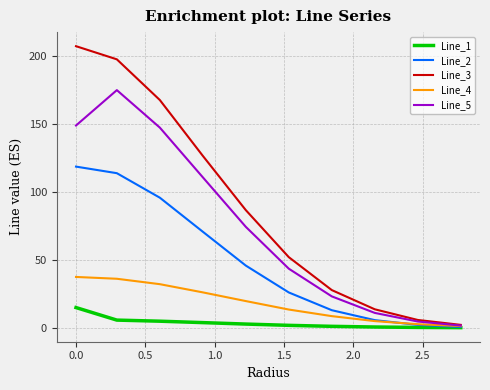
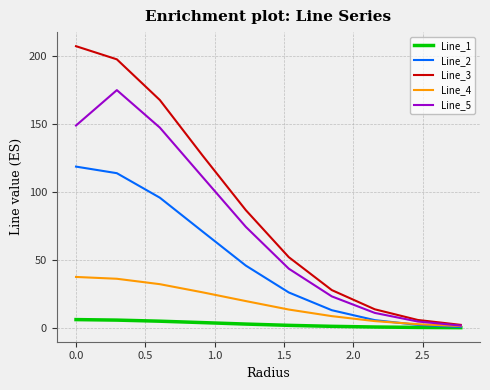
  {
    "Line_1": {
-     "0.0": 15
+     "0.0": 6
    },
    "Line_2": {
      "0.0": 119
    },
    "Line_3": {
      "0.0": 207
    },
    "Line_4": {
      "0.0": 37
    },
    "Line_5": {
      "0.0": 149
    }
  }
